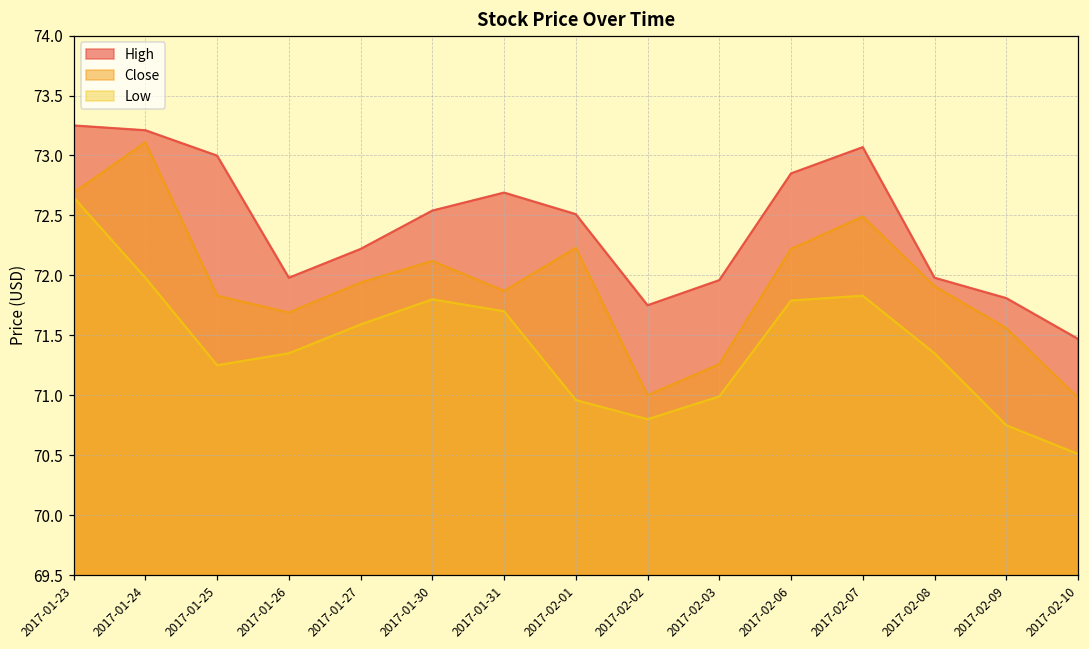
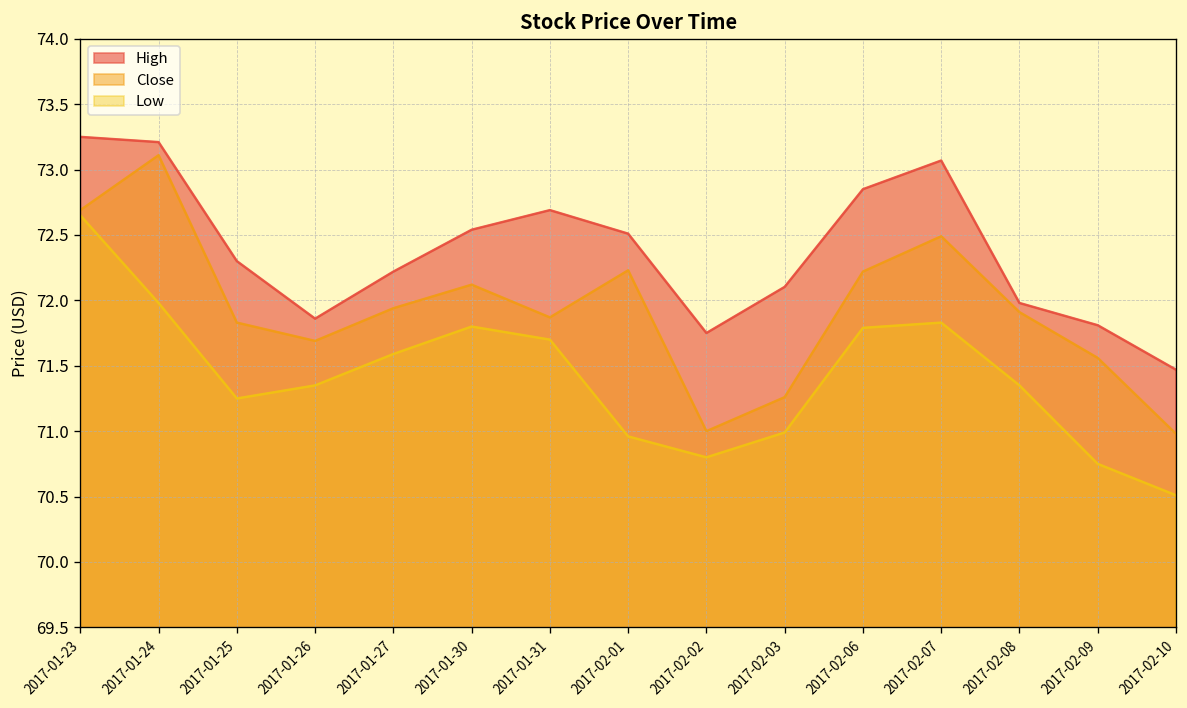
  {
    "High": {
      "2017-01-23": 73.25,
      "2017-01-24": 73.21,
-     "2017-01-25": 73.00,
-     "2017-01-26": 71.98,
+     "2017-01-25": 72.30,
+     "2017-01-26": 71.86,
      "2017-01-27": 72.22,
      "2017-01-30": 72.54,
      "2017-01-31": 72.69,
      "2017-02-01": 72.51,
      "2017-02-02": 71.75,
-     "2017-02-03": 71.96,
+     "2017-02-03": 72.10,
      "2017-02-06": 72.85,
      "2017-02-07": 73.07,
      "2017-02-08": 71.98,
      "2017-02-09": 71.81,
      "2017-02-10": 71.47
    }
  }
